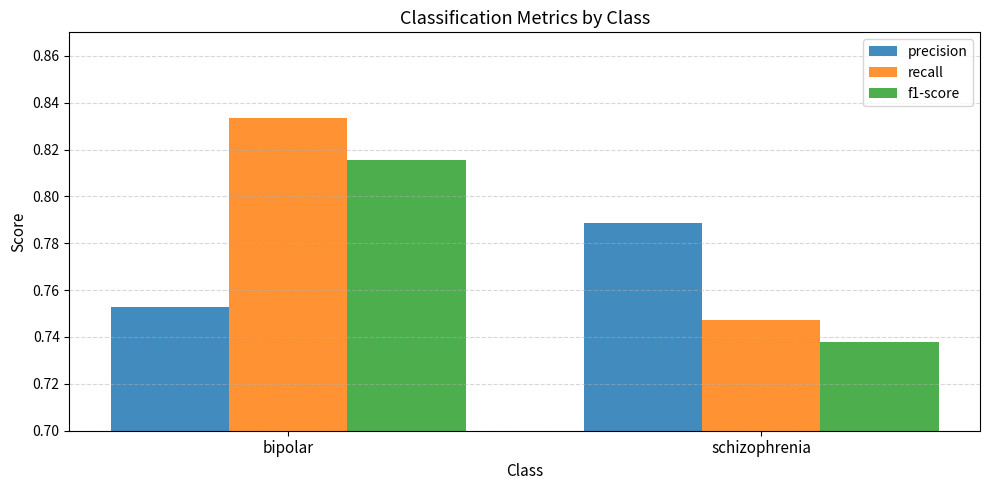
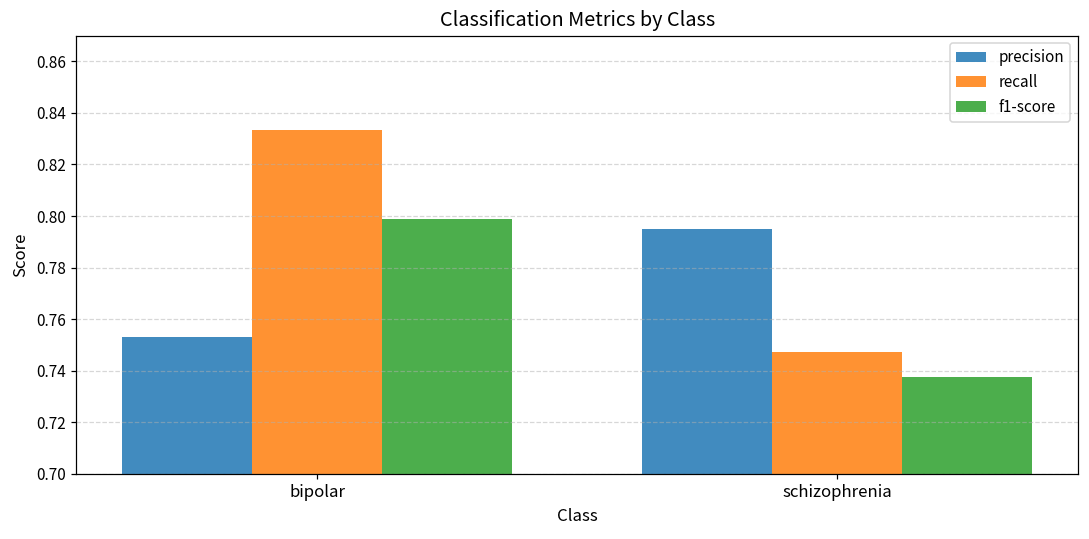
  {
    "precision": {
      "bipolar": 0.753,
-     "schizophrenia": 0.789
+     "schizophrenia": 0.795
    },
    "recall": {
      "bipolar": 0.833,
      "schizophrenia": 0.747
    },
    "f1-score": {
-     "bipolar": 0.815,
+     "bipolar": 0.799,
      "schizophrenia": 0.738
    }
  }
